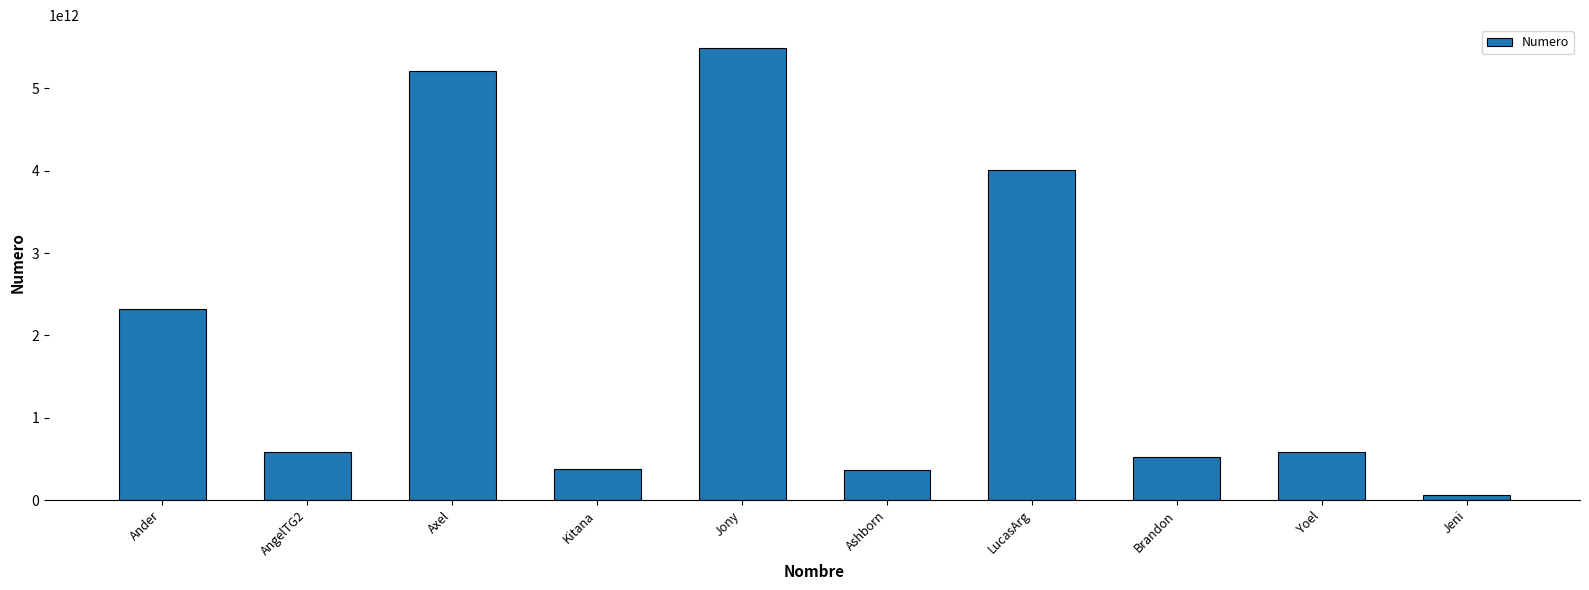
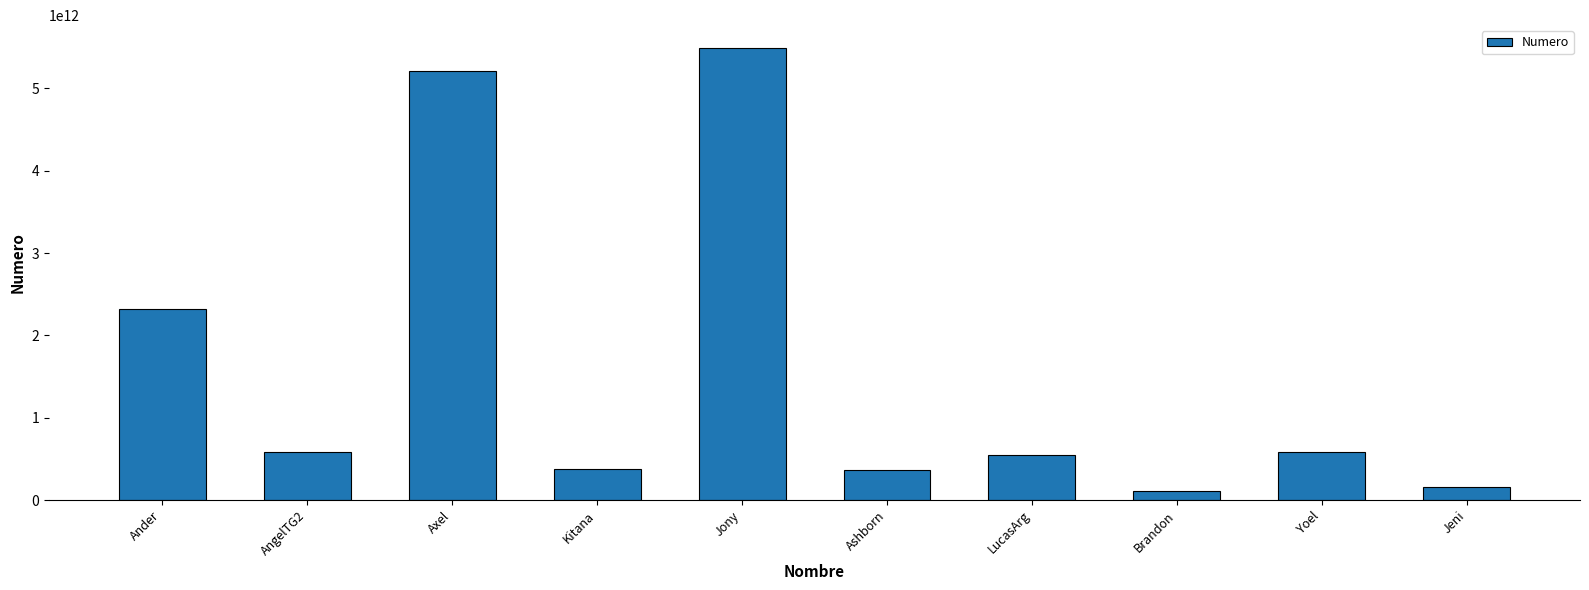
  {
    "Ander": 2300000000000,
    "AngelTG2": 600000000000,
    "Axel": 5200000000000,
    "Kitana": 400000000000,
    "Jony": 5500000000000,
    "Ashborn": 400000000000,
-   "LucasArg": 4000000000000,
-   "Brandon": 500000000000,
+   "LucasArg": 500000000000,
+   "Brandon": 100000000000,
    "Yoel": 600000000000,
-   "Jeni": 100000000000
+   "Jeni": 200000000000
  }
